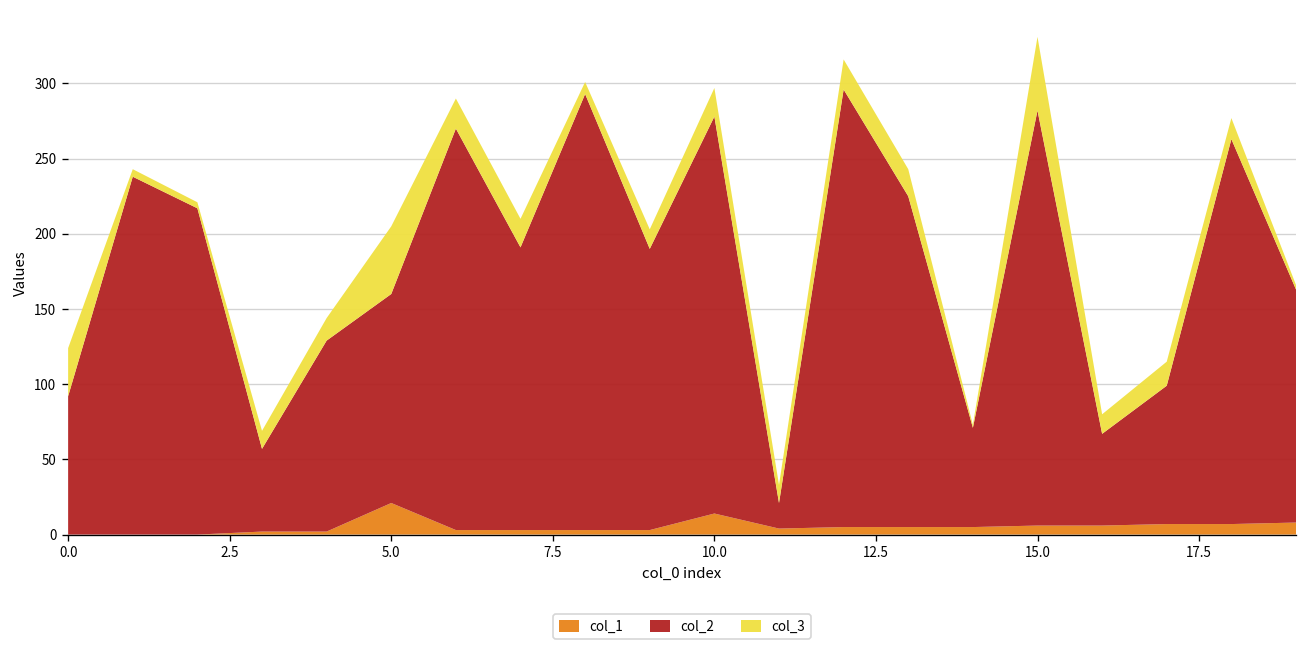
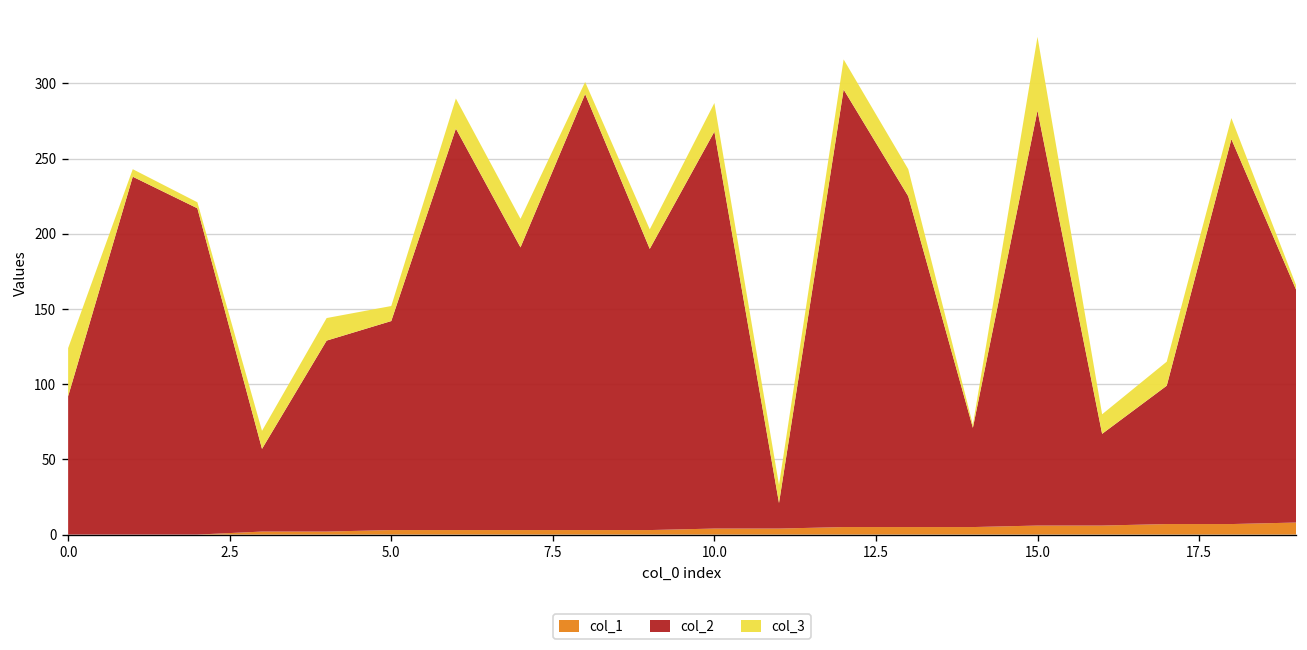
  {
    "col_1": {
      "0.0": 0,
-     "5.0": 21,
-     "10.0": 14,
+     "5.0": 3,
+     "10.0": 4,
      "15.0": 6
    },
    "col_2": {
      "0.0": 92,
      "5.0": 139,
      "10.0": 264,
      "15.0": 276
    },
    "col_3": {
      "0.0": 32,
-     "5.0": 45,
+     "5.0": 10,
      "10.0": 19,
      "15.0": 49
    }
  }
